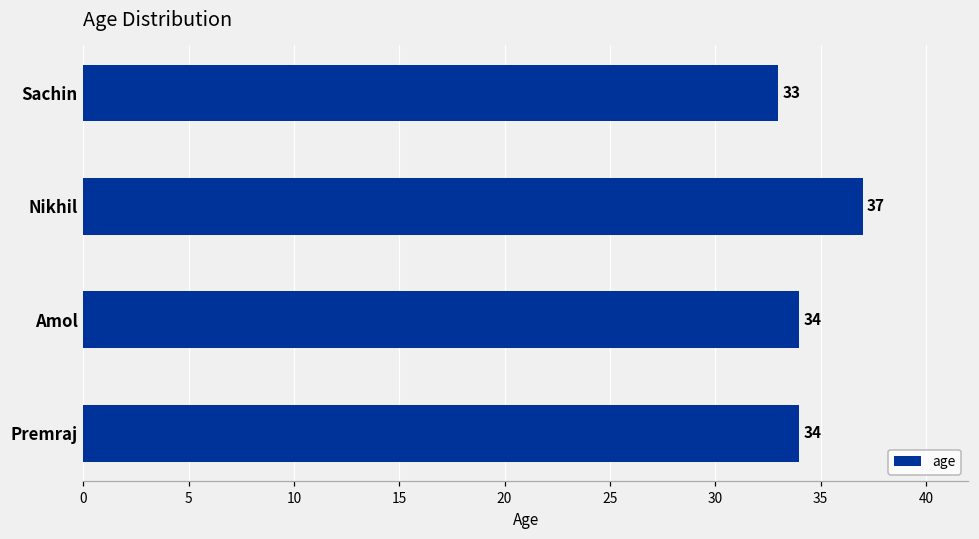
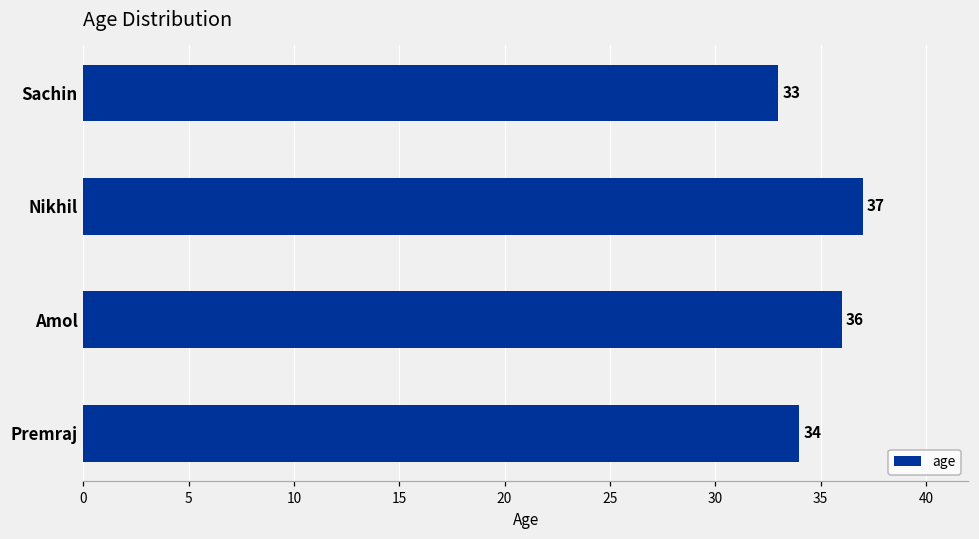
  {
    "Sachin": 33,
    "Nikhil": 37,
-   "Amol": 34,
+   "Amol": 36,
    "Premraj": 34
  }
